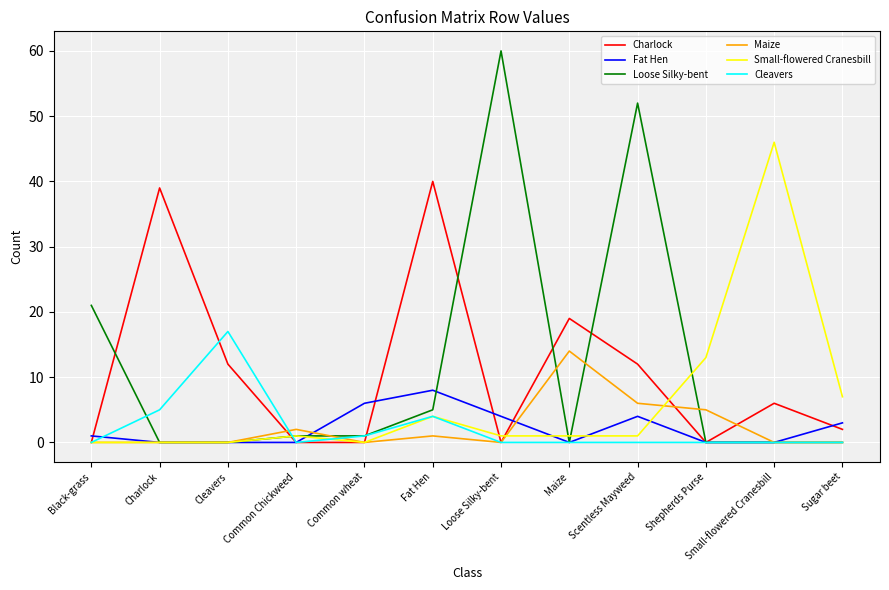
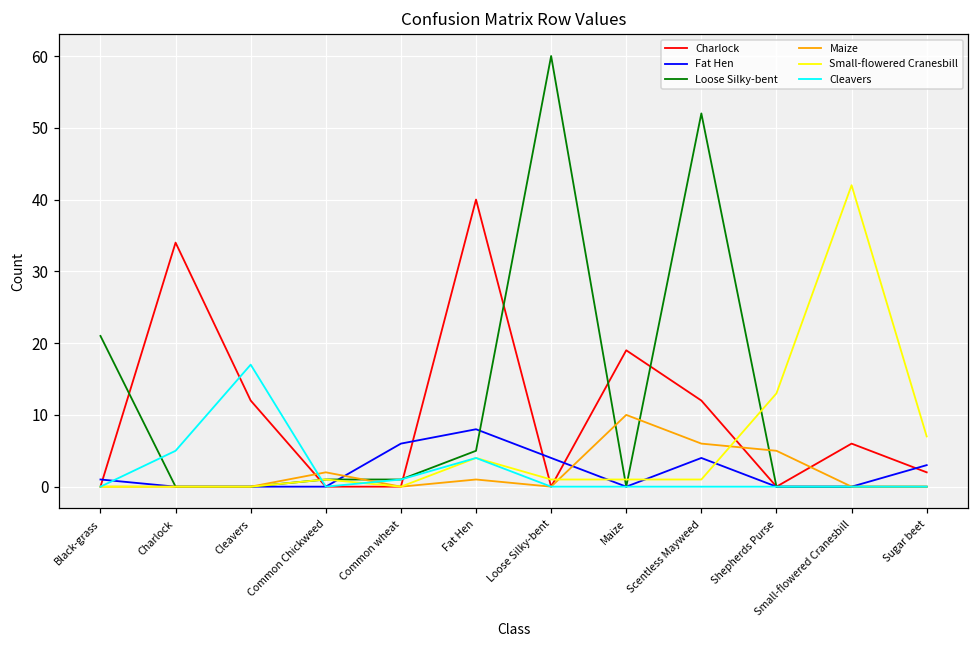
  {
    "Charlock": {
-     "Charlock": 39,
+     "Charlock": 34,
      "Cleavers": 12,
      "Fat Hen": 40,
      "Maize": 19,
      "Scentless Mayweed": 12,
      "Small-flowered Cranesbill": 6,
      "Sugar beet": 2
    },
    "Fat Hen": {
      "Black-grass": 1,
      "Common wheat": 6,
      "Fat Hen": 8,
      "Loose Silky-bent": 4,
      "Scentless Mayweed": 4,
      "Sugar beet": 3
    },
    "Loose Silky-bent": {
      "Black-grass": 21,
      "Fat Hen": 5,
      "Loose Silky-bent": 60,
      "Scentless Mayweed": 52
    },
    "Maize": {
      "Common Chickweed": 2,
      "Fat Hen": 1,
-     "Maize": 14,
+     "Maize": 10,
      "Scentless Mayweed": 6,
      "Shepherds Purse": 5
    },
    "Small-flowered Cranesbill": {
      "Loose Silky-bent": 1,
      "Maize": 1,
      "Scentless Mayweed": 1,
      "Shepherds Purse": 13,
-     "Small-flowered Cranesbill": 46,
+     "Small-flowered Cranesbill": 42,
      "Sugar beet": 7
    },
    "Cleavers": {
      "Charlock": 5,
      "Cleavers": 17,
      "Scentless Mayweed": 0
    }
  }
